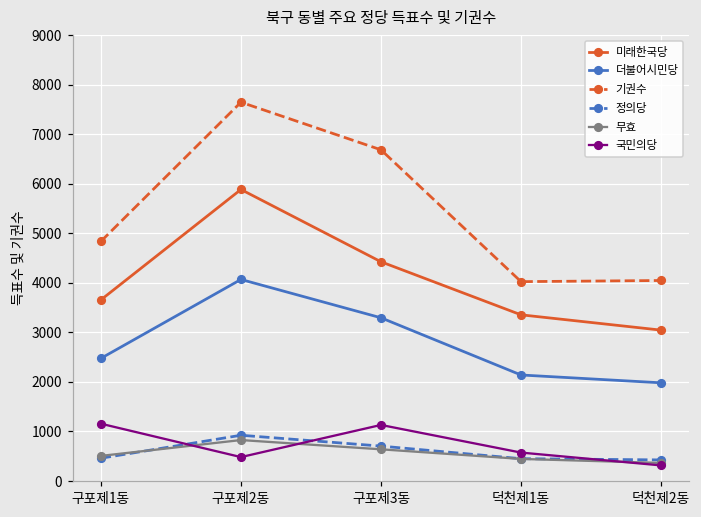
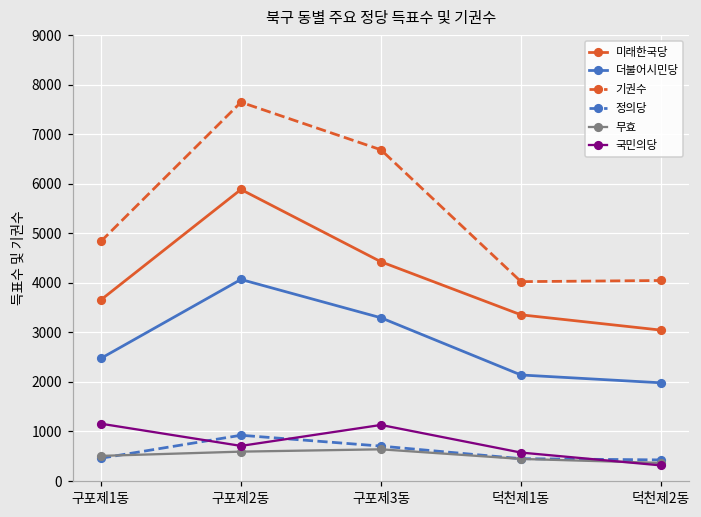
  {
    "무효": {
-     "구포제2동": 800,
+     "구포제2동": 600,
      "구포제3동": 600
    },
    "국민의당": {
      "구포제1동": 1200,
-     "구포제2동": 500,
+     "구포제2동": 700,
      "구포제3동": 1100,
      "덕천제1동": 600
    }
  }
